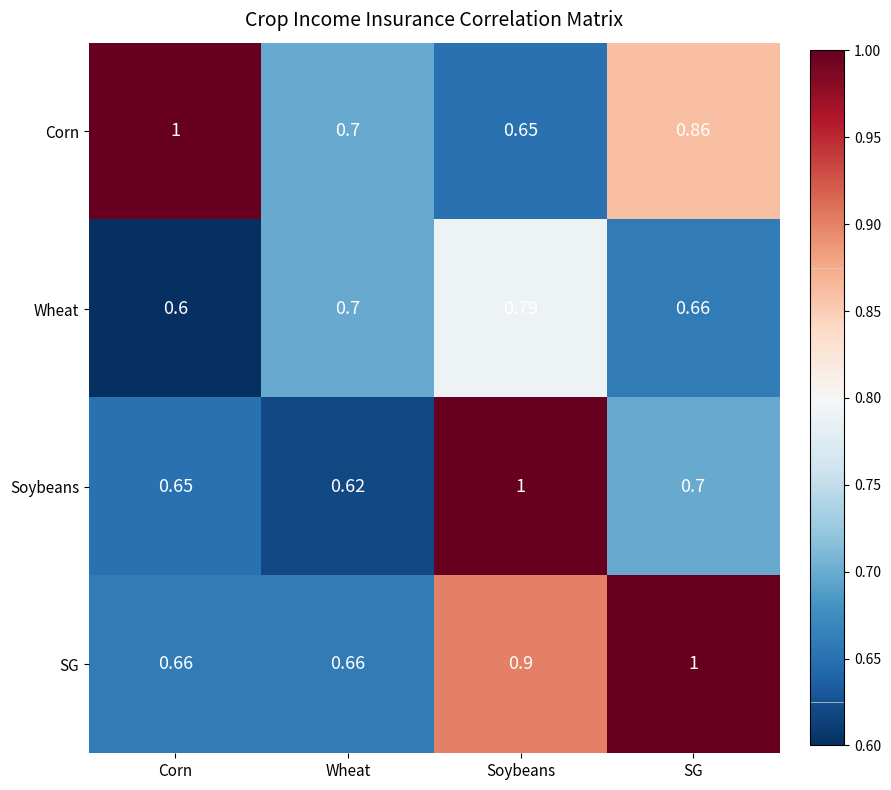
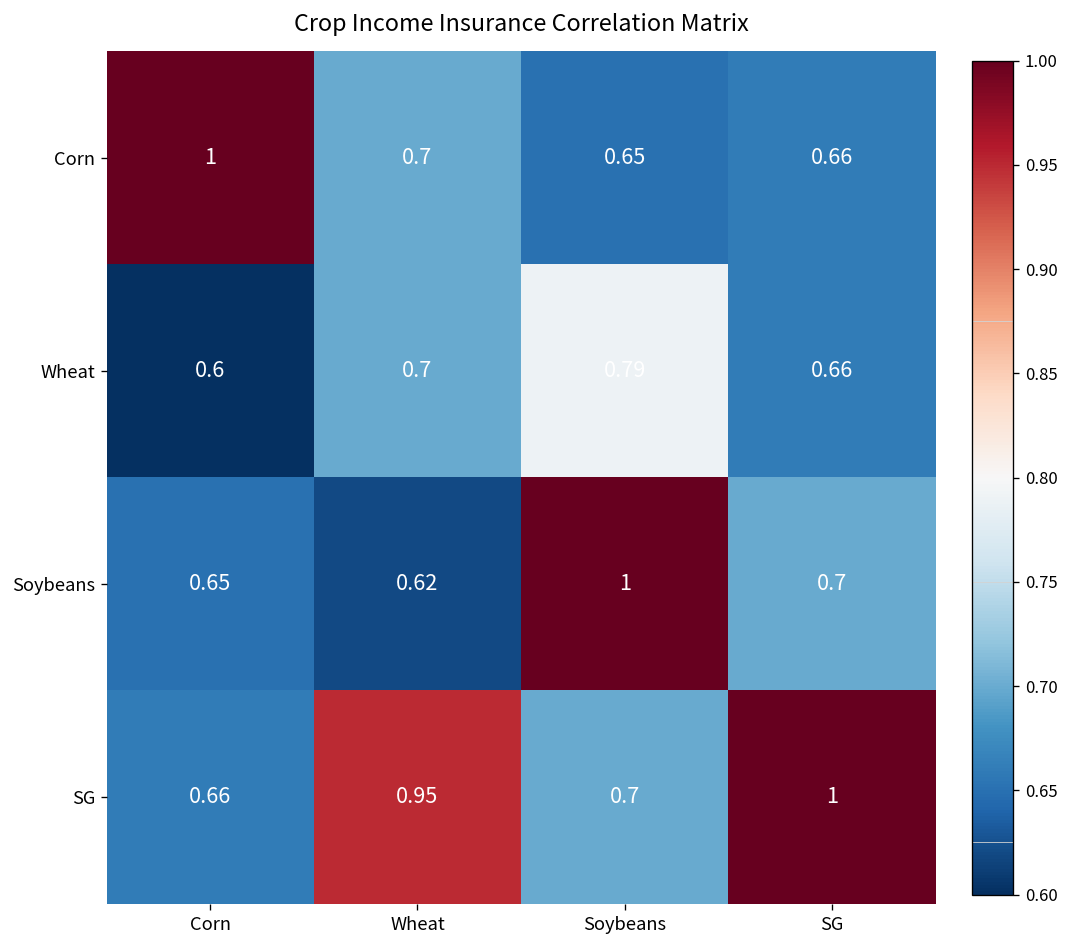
  {
    "Corn": {
      "Corn": 1,
      "Wheat": 0.7,
      "Soybeans": 0.65,
-     "SG": 0.86
+     "SG": 0.66
    },
    "Wheat": {
      "Corn": 0.6,
      "Wheat": 0.7,
      "SG": 0.66
    },
    "Soybeans": {
      "Corn": 0.65,
      "Wheat": 0.62,
      "Soybeans": 1,
      "SG": 0.7
    },
    "SG": {
      "Corn": 0.66,
-     "Wheat": 0.66,
-     "Soybeans": 0.9,
+     "Wheat": 0.95,
+     "Soybeans": 0.7,
      "SG": 1
    }
  }
